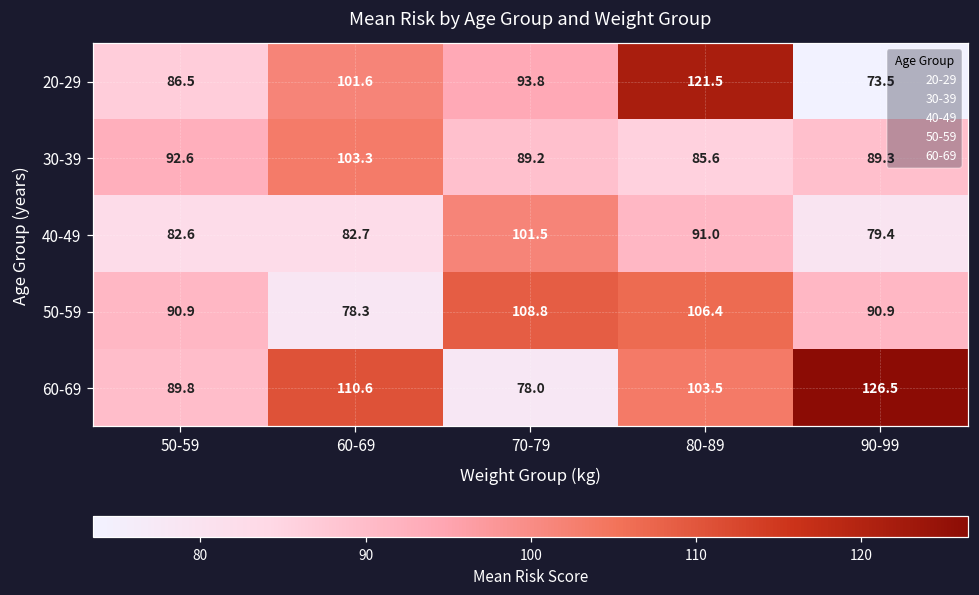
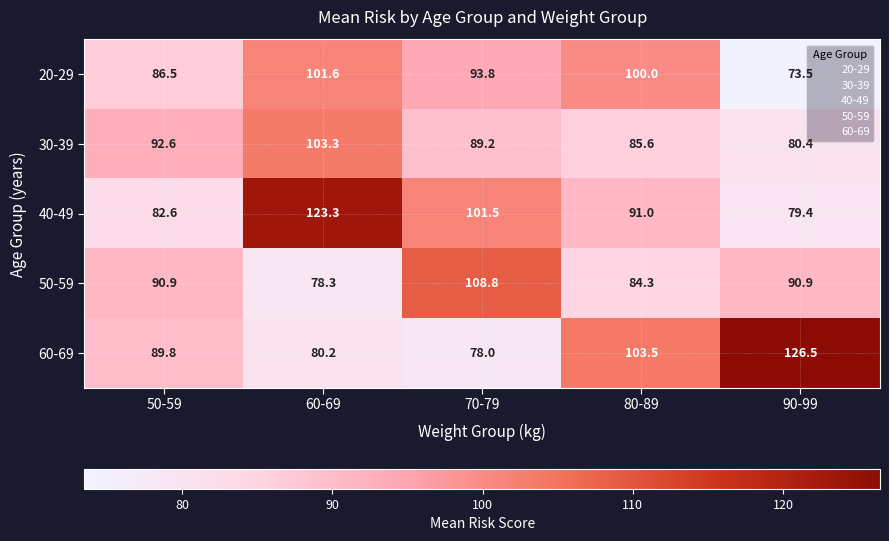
  {
    "20-29": {
      "50-59": 86.5,
      "60-69": 101.6,
      "70-79": 93.8,
-     "80-89": 121.5
+     "80-89": 100.0
    },
    "30-39": {
      "50-59": 92.6,
      "60-69": 103.3,
      "70-79": 89.2,
      "80-89": 85.6,
-     "90-99": 89.3
+     "90-99": 80.4
    },
    "40-49": {
      "50-59": 82.6,
-     "60-69": 82.7,
+     "60-69": 123.3,
      "70-79": 101.5,
      "80-89": 91.0,
      "90-99": 79.4
    },
    "50-59": {
      "50-59": 90.9,
      "60-69": 78.3,
      "70-79": 108.8,
-     "80-89": 106.4,
+     "80-89": 84.3,
      "90-99": 90.9
    },
    "60-69": {
      "50-59": 89.8,
-     "60-69": 110.6,
+     "60-69": 80.2,
      "70-79": 78.0,
      "80-89": 103.5,
      "90-99": 126.5
    }
  }
